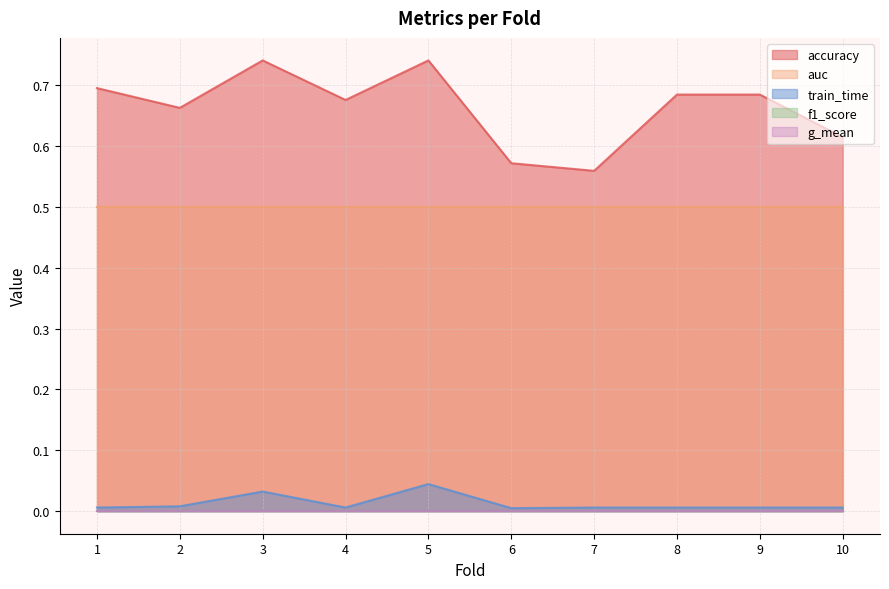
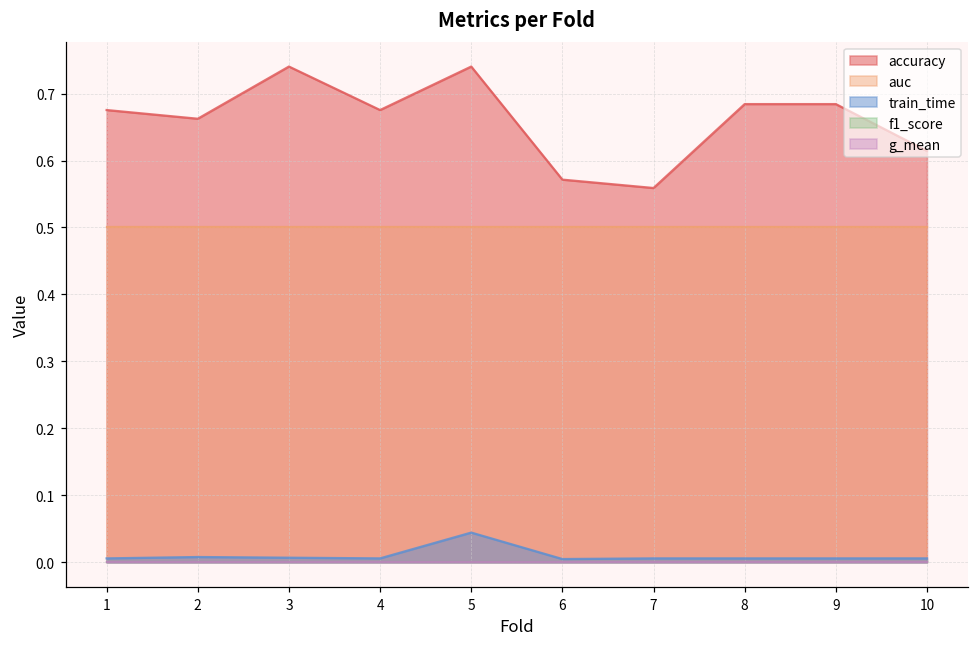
  {
    "accuracy": {
-     "1": 0.69,
+     "1": 0.68,
      "2": 0.66,
      "3": 0.74,
      "4": 0.68,
      "5": 0.74,
      "6": 0.57,
      "7": 0.56,
      "8": 0.68,
      "9": 0.68
    },
    "auc": {
      "1": 0.50,
      "2": 0.50,
      "3": 0.50,
      "4": 0.50,
      "5": 0.50,
      "6": 0.50,
      "7": 0.50,
      "8": 0.50,
      "9": 0.50,
      "10": 0.50
    },
    "train_time": {
      "1": 0.01,
      "2": 0.01,
-     "3": 0.03,
+     "3": 0.01,
      "4": 0.01,
      "5": 0.04,
      "6": 0.00,
      "7": 0.01,
      "8": 0.01,
      "9": 0.01,
      "10": 0.01
    },
    "g_mean": {
      "1": 0.00,
      "2": 0.00,
      "3": 0.00,
      "4": 0.00,
      "5": 0.00,
      "6": 0.00,
      "7": 0.00,
      "8": 0.00,
      "9": 0.00,
      "10": 0.00
    }
  }
